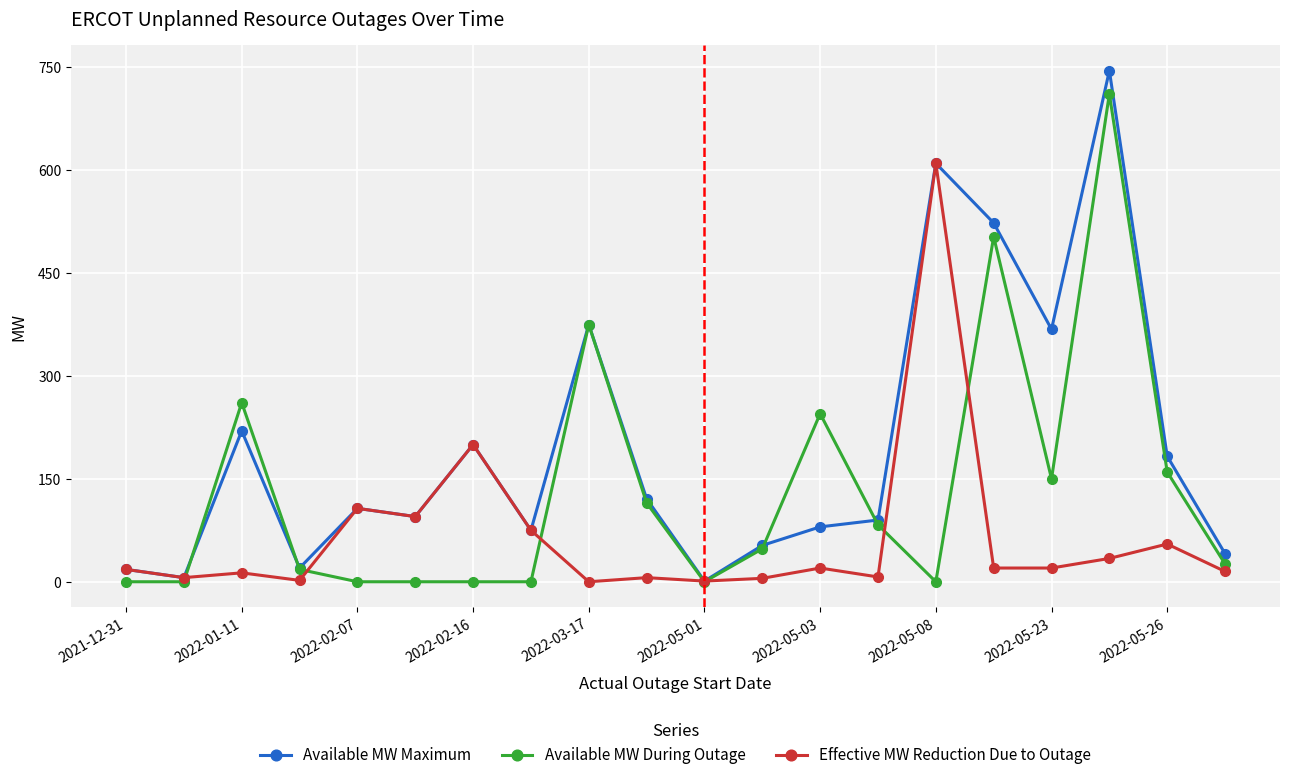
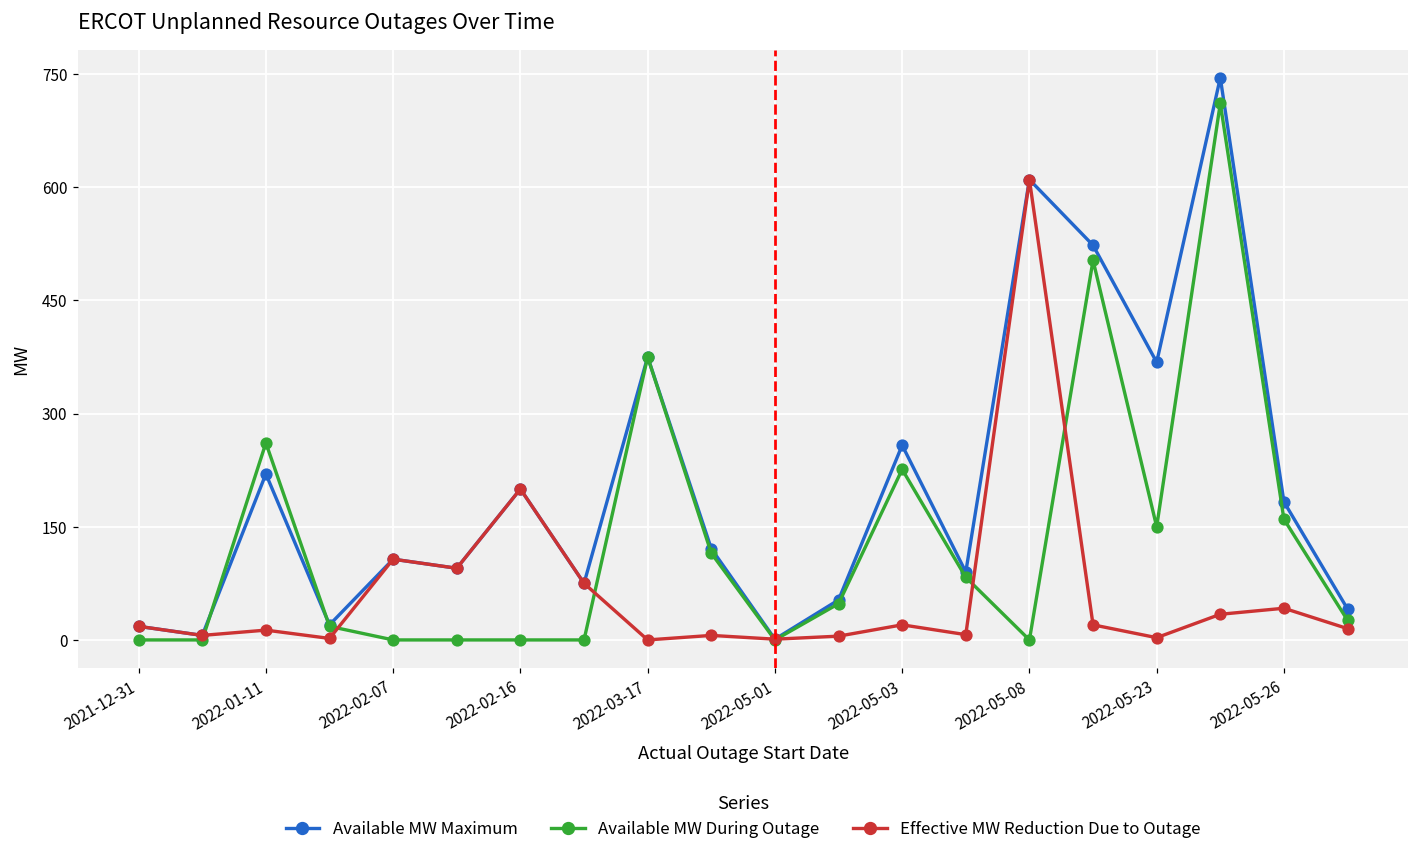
  {
    "Available MW Maximum": {
      "2022-01-11": 220,
-     "2022-05-03": 80,
+     "2022-05-03": 260,
      "2022-05-23": 370,
      "2022-05-26": 180
    },
    "Available MW During Outage": {
      "2022-01-11": 260,
      "2022-02-07": 0,
      "2022-02-16": 0,
-     "2022-05-03": 250,
+     "2022-05-03": 230,
      "2022-05-23": 150,
      "2022-05-26": 160
    },
    "Effective MW Reduction Due to Outage": {
      "2022-01-11": 10,
      "2022-03-17": 0,
      "2022-05-03": 20,
-     "2022-05-23": 20,
-     "2022-05-26": 60
+     "2022-05-23": 0,
+     "2022-05-26": 40
    }
  }
